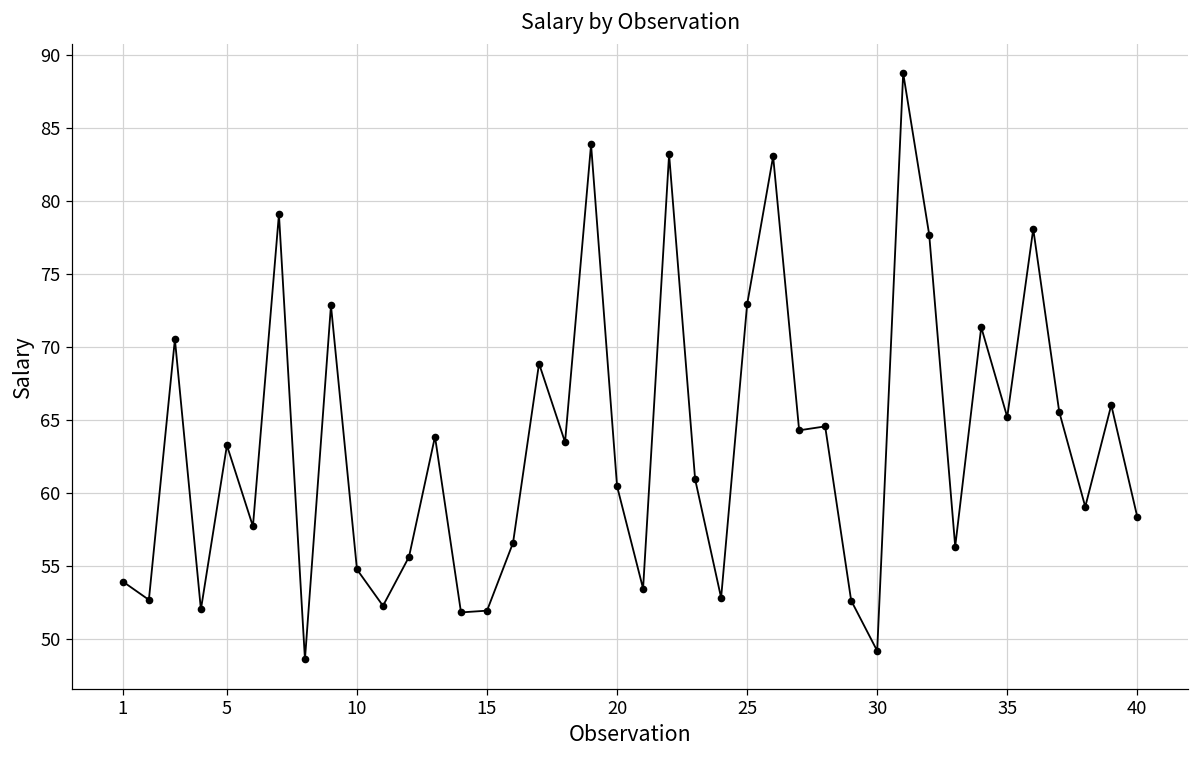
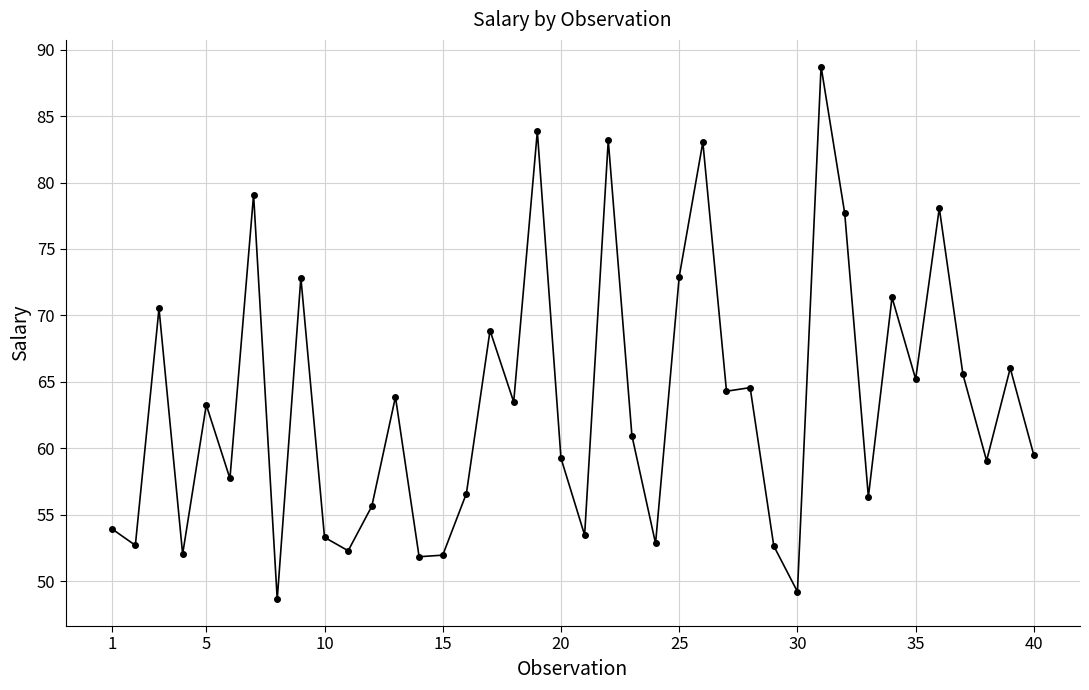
  {
    "1": 53.9,
    "5": 63.3,
-   "10": 54.8,
+   "10": 53.3,
    "15": 52.0,
-   "20": 60.5,
+   "20": 59.3,
    "25": 72.9,
    "30": 49.2,
    "35": 65.2,
-   "40": 58.4
+   "40": 59.5
  }
